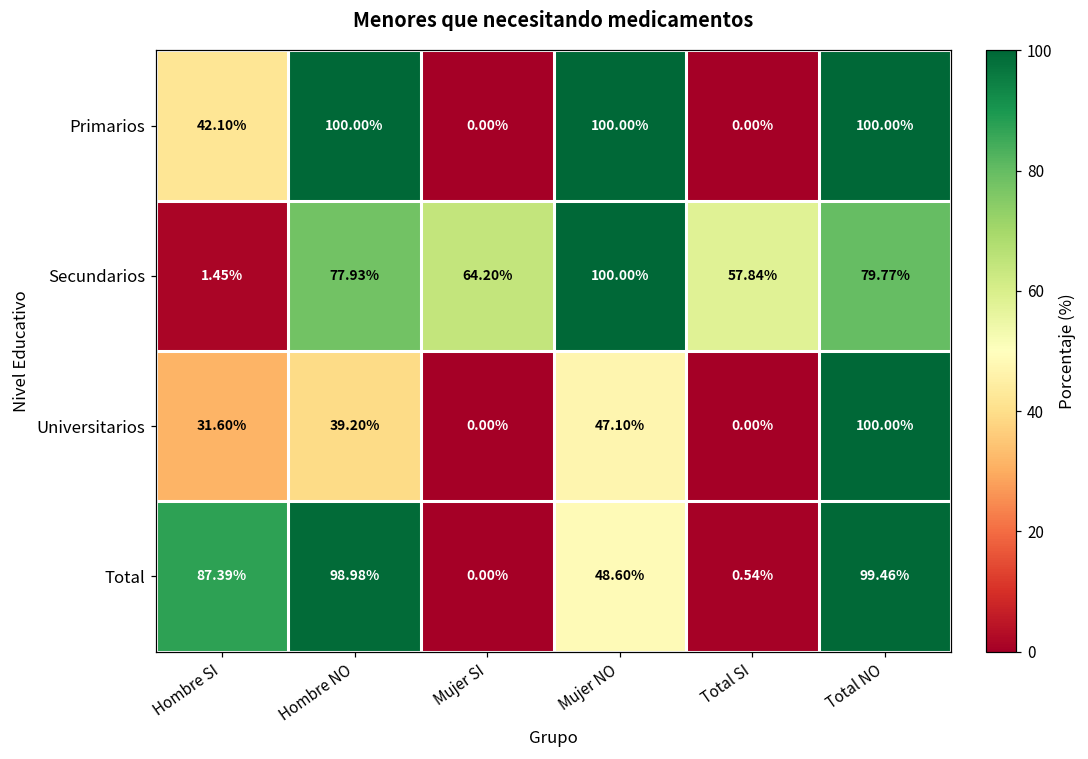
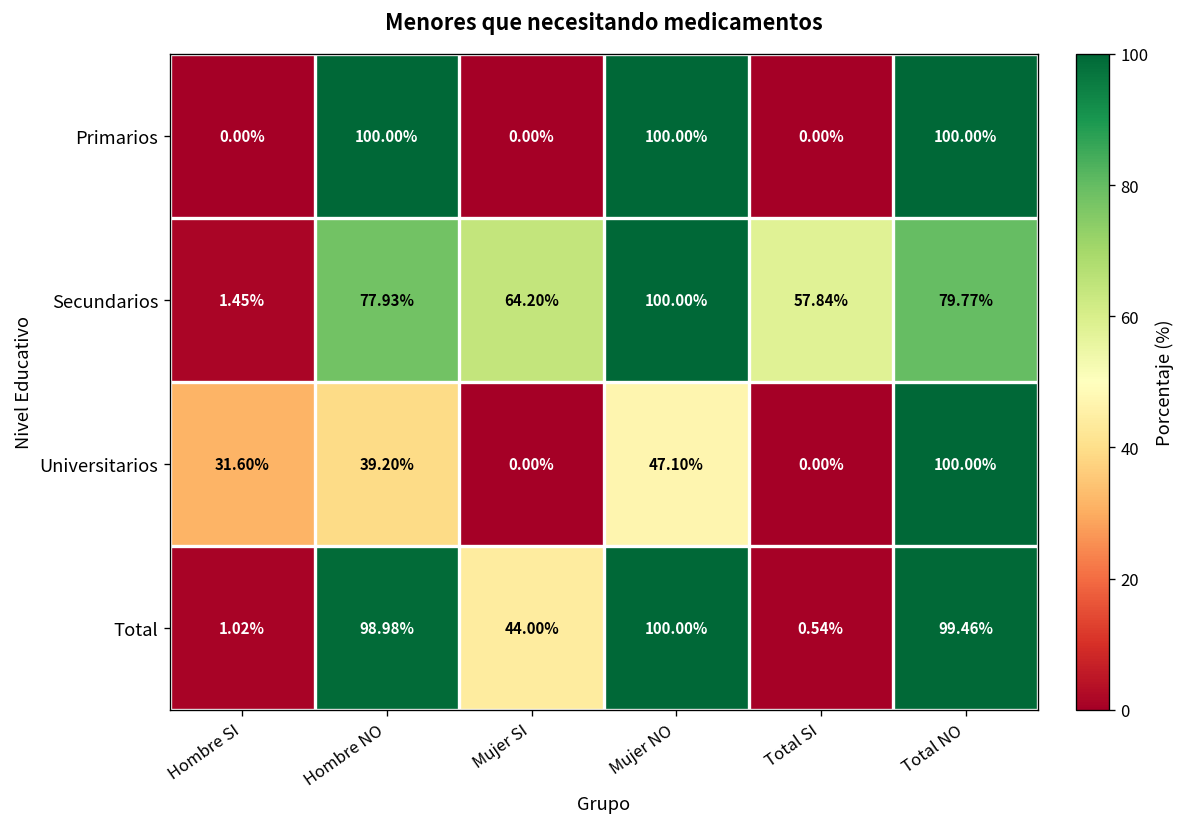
  {
    "Primarios": {
-     "Hombre SI": "42.10%",
+     "Hombre SI": "0.00%",
      "Hombre NO": "100.00%",
      "Mujer SI": "0.00%",
      "Mujer NO": "100.00%",
      "Total SI": "0.00%",
      "Total NO": "100.00%"
    },
    "Secundarios": {
      "Hombre SI": "1.45%",
      "Hombre NO": "77.93%",
      "Mujer SI": "64.20%",
      "Mujer NO": "100.00%",
      "Total SI": "57.84%",
      "Total NO": "79.77%"
    },
    "Universitarios": {
      "Hombre SI": "31.60%",
      "Hombre NO": "39.20%",
      "Mujer SI": "0.00%",
      "Mujer NO": "47.10%",
      "Total SI": "0.00%",
      "Total NO": "100.00%"
    },
    "Total": {
-     "Hombre SI": "87.39%",
+     "Hombre SI": "1.02%",
      "Hombre NO": "98.98%",
-     "Mujer SI": "0.00%",
-     "Mujer NO": "48.60%",
+     "Mujer SI": "44.00%",
+     "Mujer NO": "100.00%",
      "Total SI": "0.54%",
      "Total NO": "99.46%"
    }
  }
